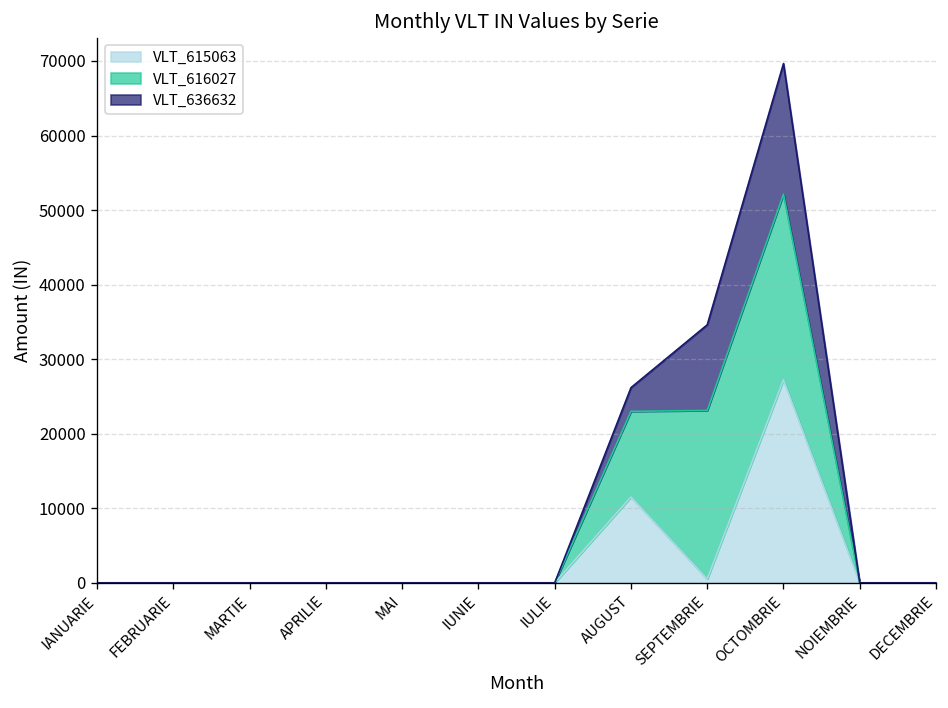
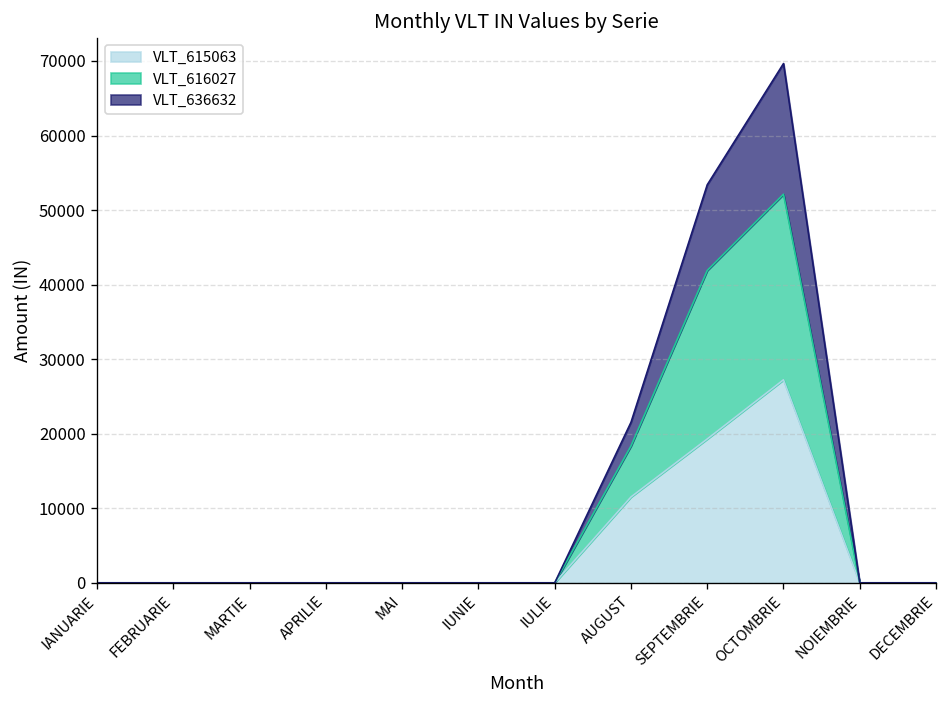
  {
    "VLT_615063": {
      "AUGUST": 12000,
-     "SEPTEMBRIE": 1000,
+     "SEPTEMBRIE": 19000,
      "OCTOMBRIE": 27000
    },
    "VLT_616027": {
-     "AUGUST": 11000,
+     "AUGUST": 7000,
      "SEPTEMBRIE": 23000,
      "OCTOMBRIE": 25000
    },
    "VLT_636632": {
      "AUGUST": 3000,
      "SEPTEMBRIE": 11000,
      "OCTOMBRIE": 18000
    }
  }
